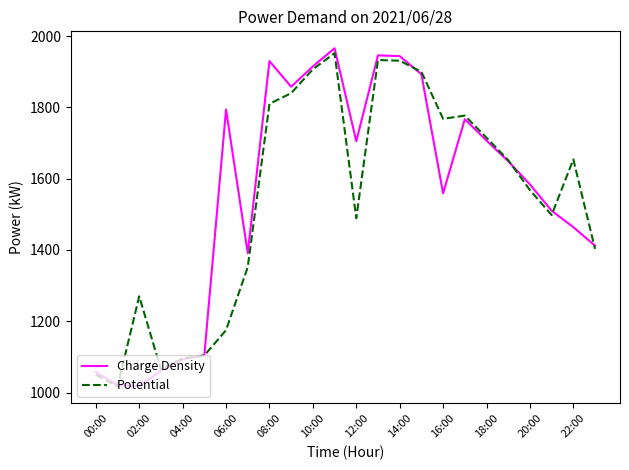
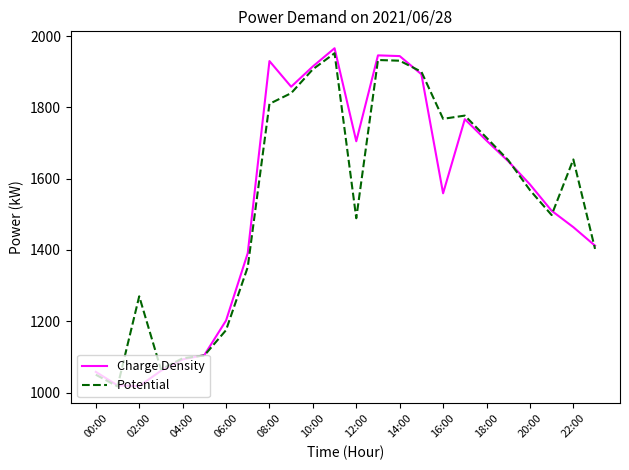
  {
    "Charge Density": {
-     "06:00": 1790,
+     "06:00": 1200,
      "08:00": 1930,
      "10:00": 1920,
      "12:00": 1710,
      "14:00": 1940,
      "16:00": 1560,
      "18:00": 1710,
      "20:00": 1580,
      "22:00": 1460
    },
    "Potential": {
      "02:00": 1270,
      "06:00": 1180,
      "08:00": 1810,
      "10:00": 1910,
      "12:00": 1490,
      "14:00": 1930,
      "16:00": 1770,
      "18:00": 1720,
      "20:00": 1570,
      "22:00": 1650
    }
  }
